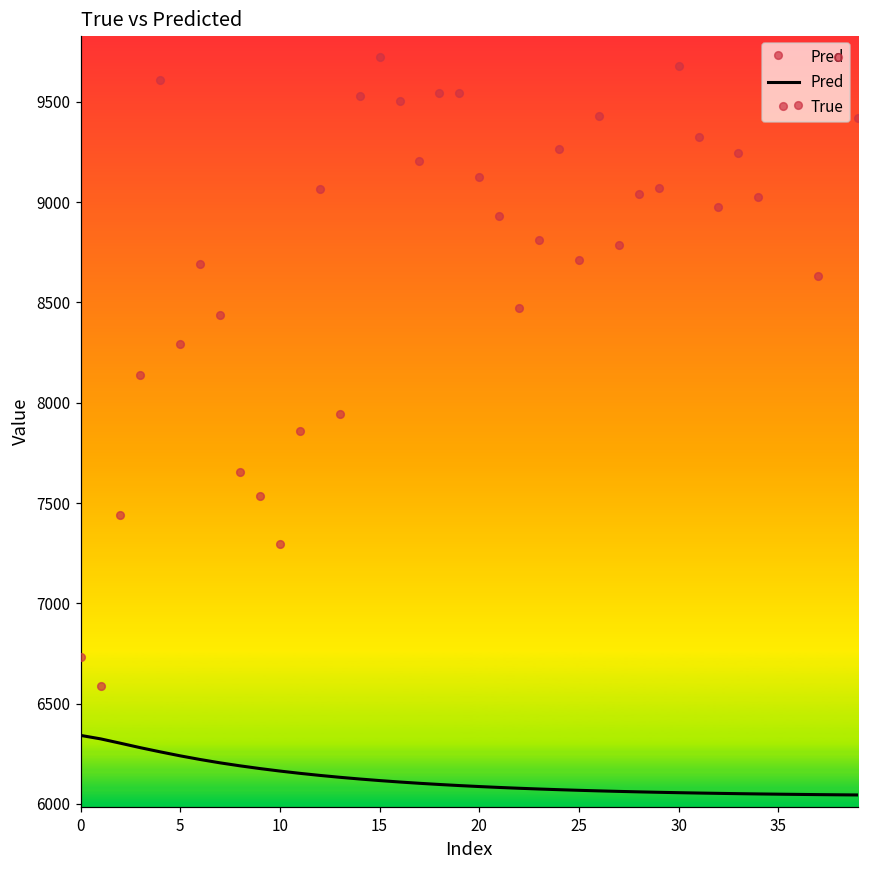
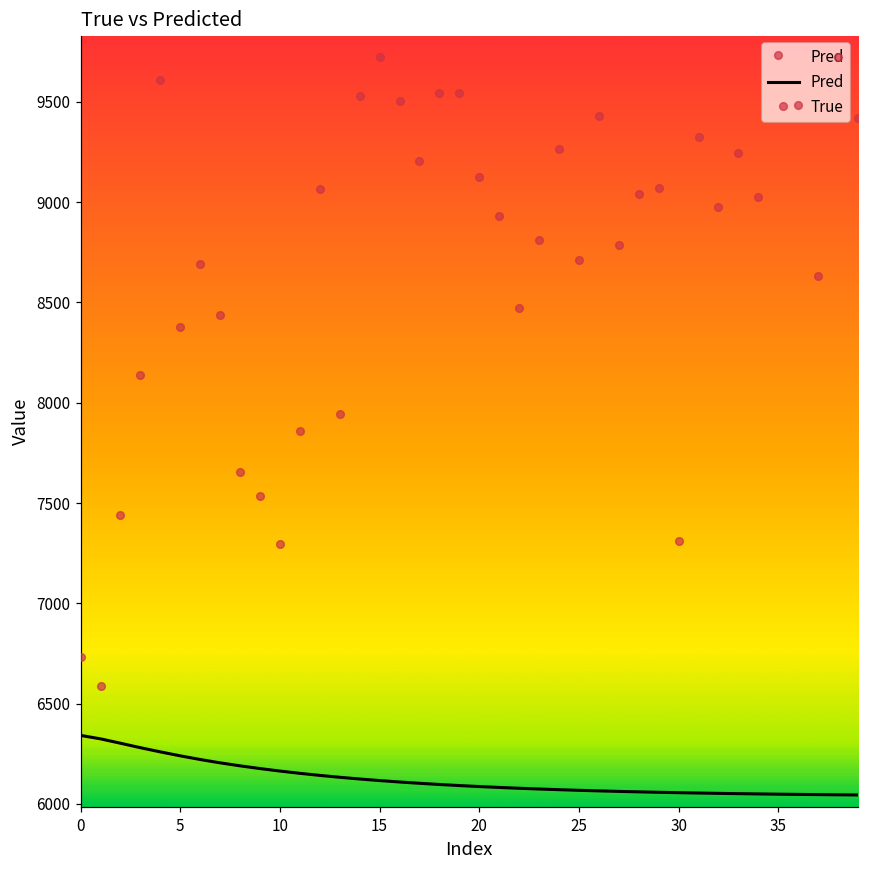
  {
    "True": {
      "0": 6730,
-     "5": 8290,
+     "5": 8380,
      "10": 7300,
      "15": 9720,
      "20": 9130,
      "25": 8710,
-     "30": 9680
+     "30": 7310
    }
  }
